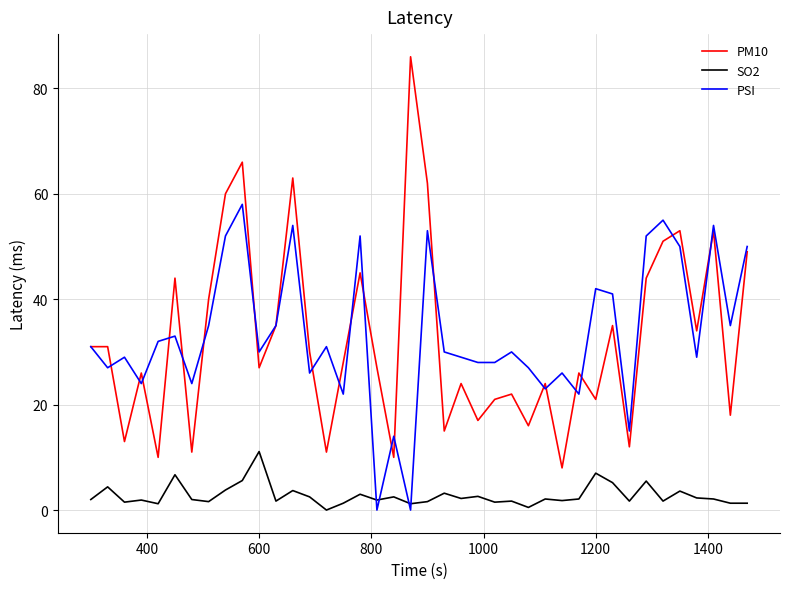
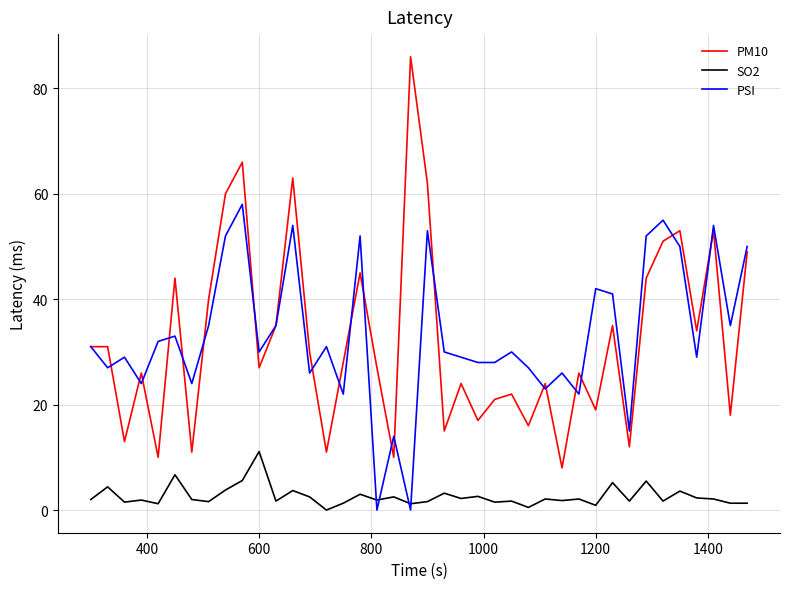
  {
    "PM10": {
      "600": 27,
-     "1200": 21
+     "1200": 19
    },
    "SO2": {
      "600": 11,
-     "1200": 7
+     "1200": 1
    },
    "PSI": {
      "600": 30,
      "1200": 42
    }
  }
